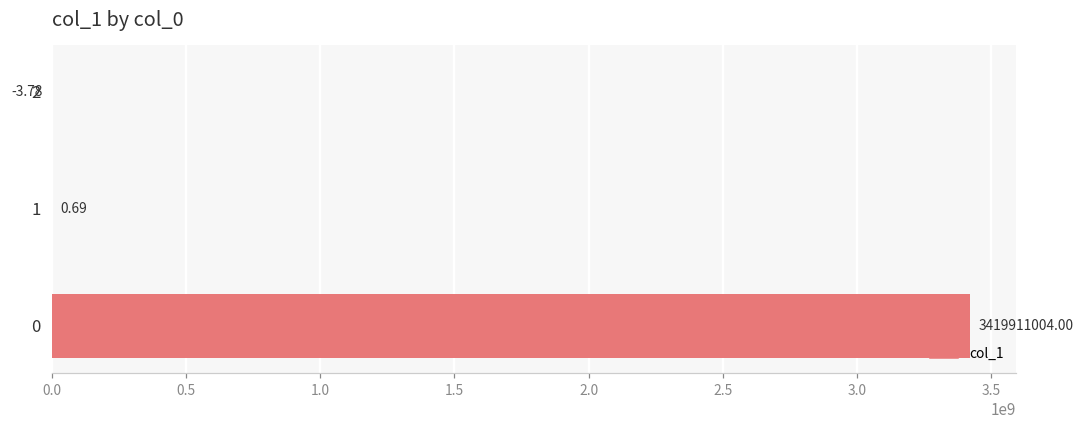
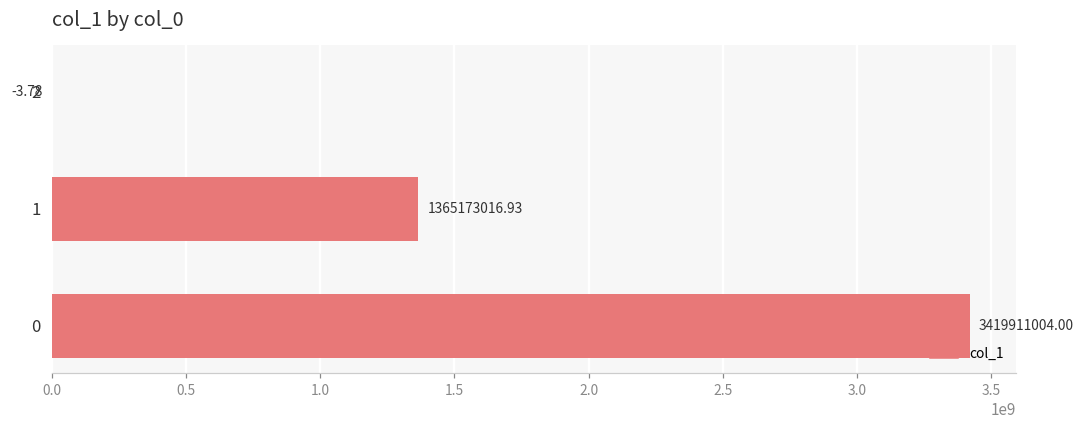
  {
    "2": -3.78,
-   "1": 0.69,
+   "1": 1365173016.93,
    "0": 3419911004.00
  }
